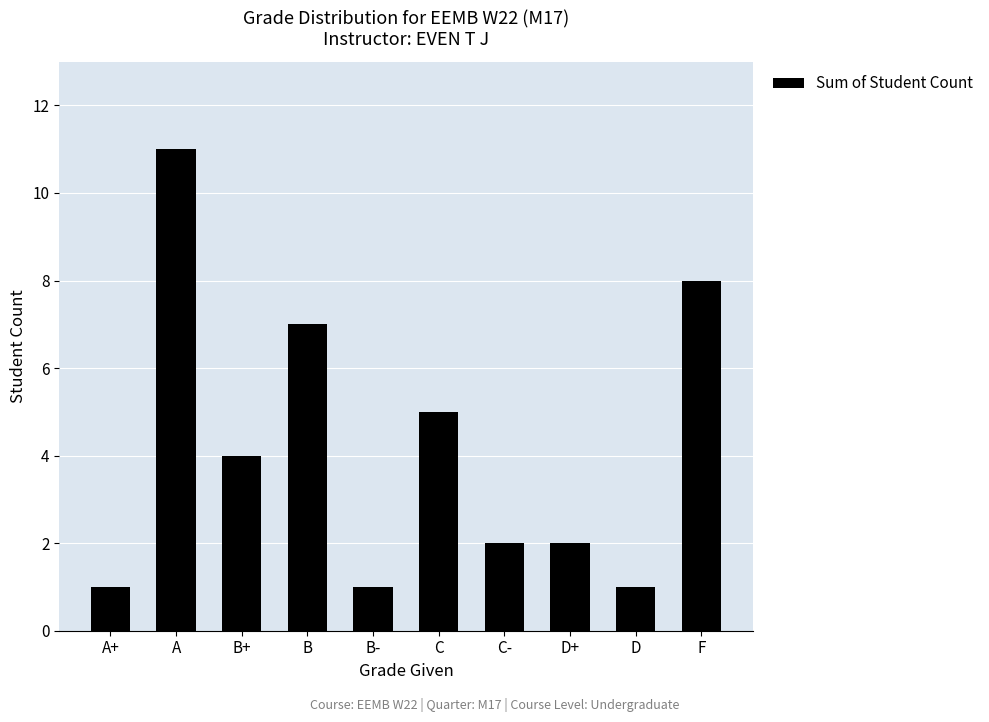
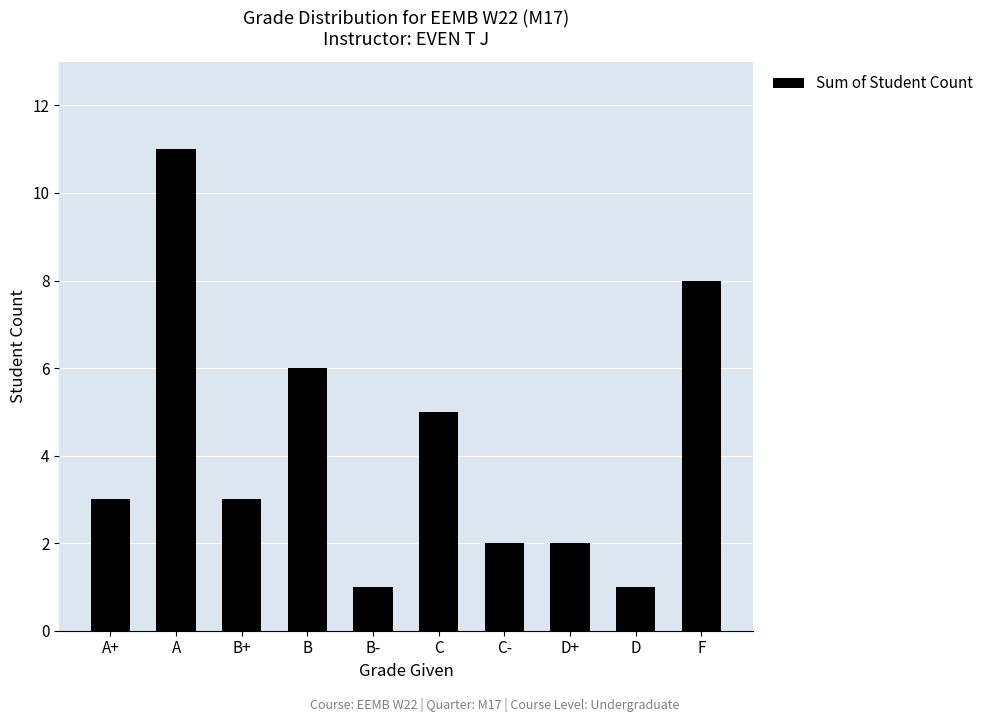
  {
-   "A+": 1,
+   "A+": 3,
    "A": 11,
-   "B+": 4,
-   "B": 7,
+   "B+": 3,
+   "B": 6,
    "B-": 1,
    "C": 5,
    "C-": 2,
    "D+": 2,
    "D": 1,
    "F": 8
  }
